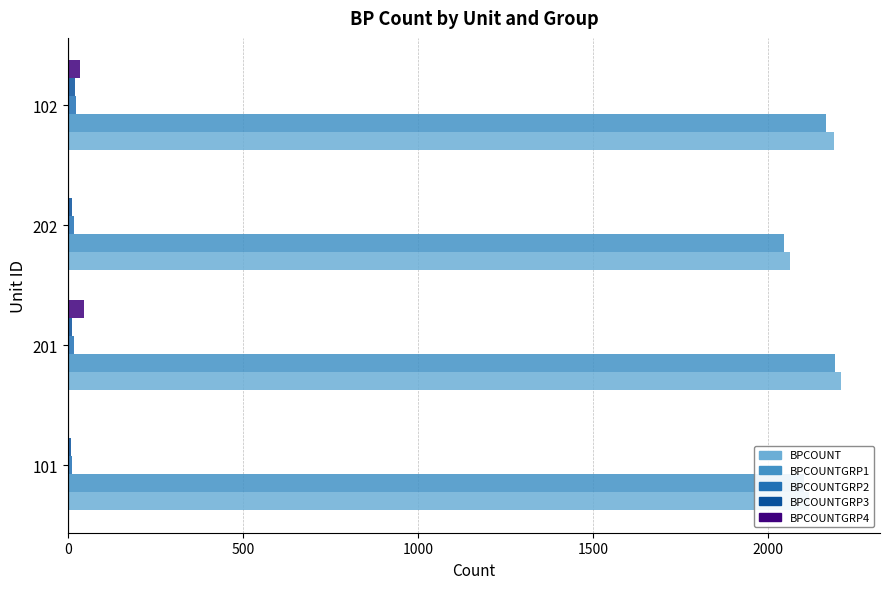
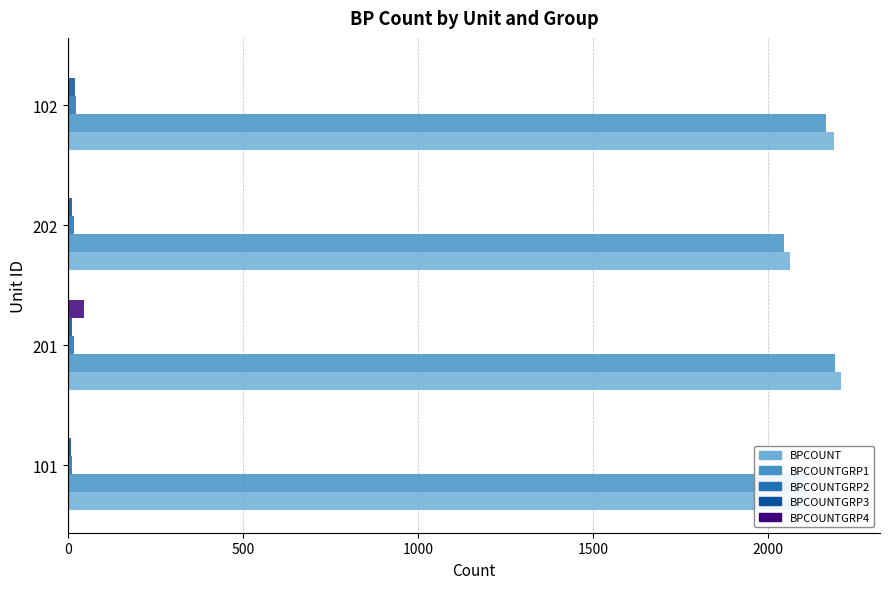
  {
    "BPCOUNTGRP4": {
-     "102": 40,
+     "102": 0,
      "201": 50
    }
  }
